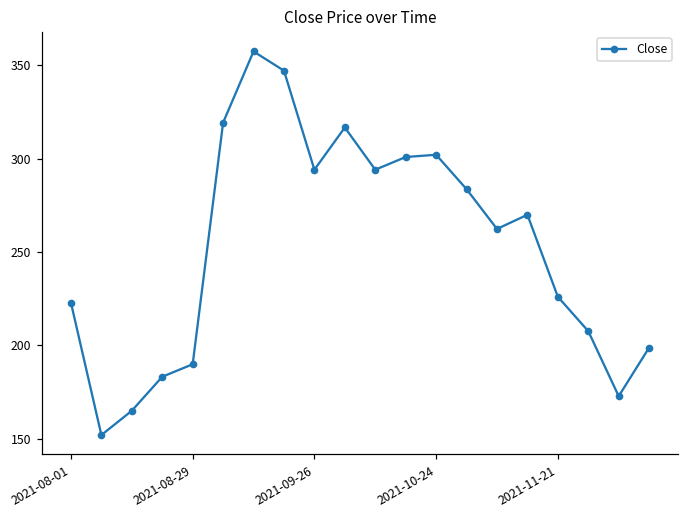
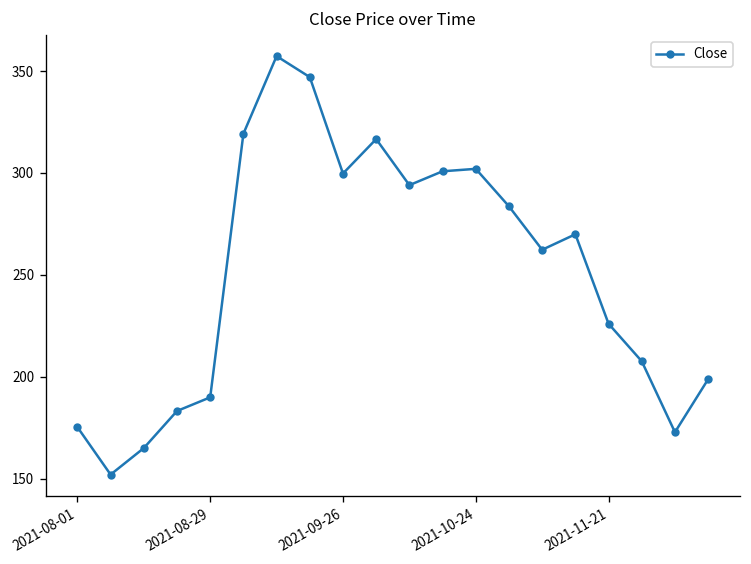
  {
-   "2021-08-01": 223,
+   "2021-08-01": 175,
    "2021-08-29": 190,
-   "2021-09-26": 294,
+   "2021-09-26": 300,
    "2021-10-24": 302,
    "2021-11-21": 226
  }
